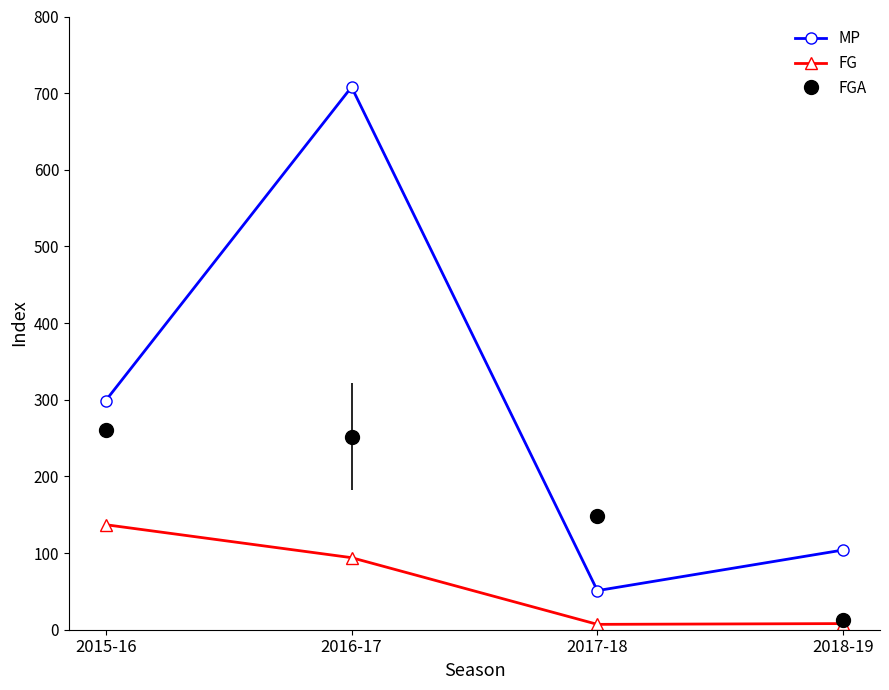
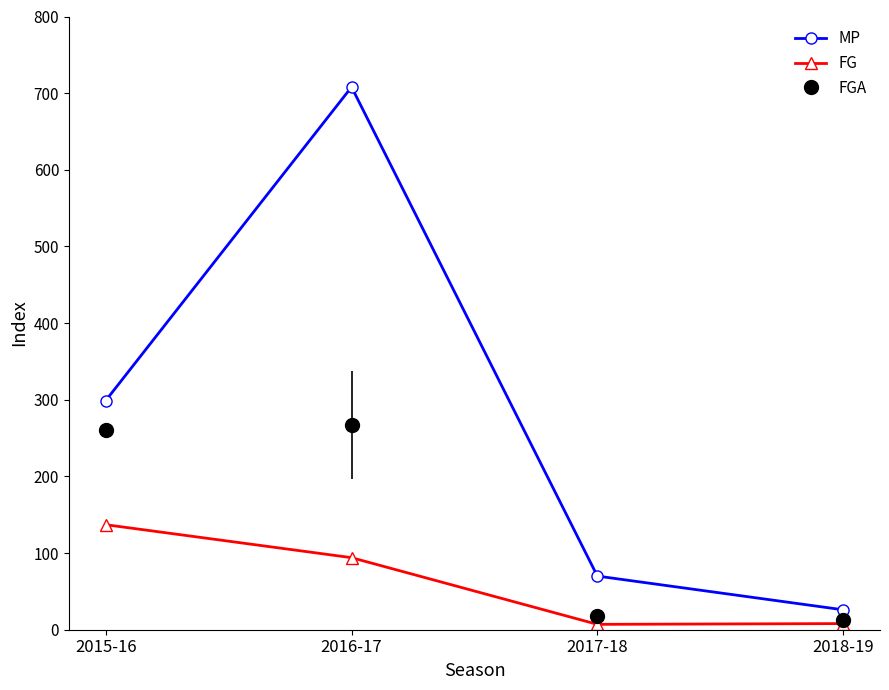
  {
    "MP": {
      "2015-16": 300,
      "2016-17": 710,
-     "2017-18": 50,
-     "2018-19": 100
+     "2017-18": 70,
+     "2018-19": 30
    },
    "FG": {
      "2015-16": 140,
      "2016-17": 90,
      "2017-18": 10,
      "2018-19": 10
    },
    "FGA": {
      "2015-16": 260,
-     "2016-17": 250,
-     "2017-18": 150,
+     "2016-17": 270,
+     "2017-18": 20,
      "2018-19": 10
    }
  }
